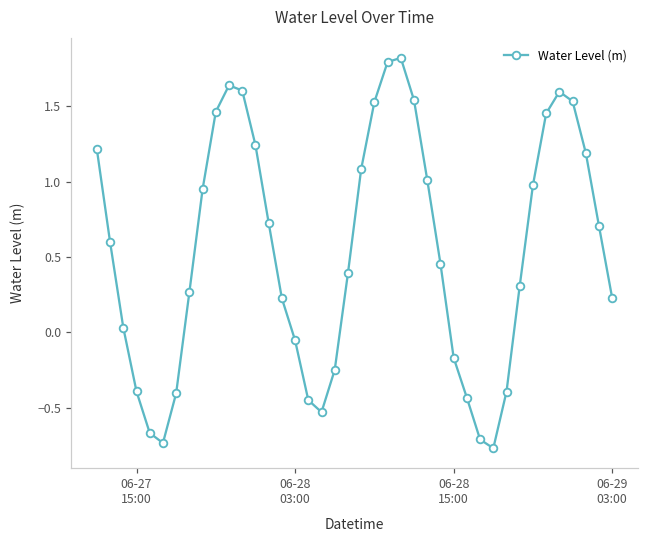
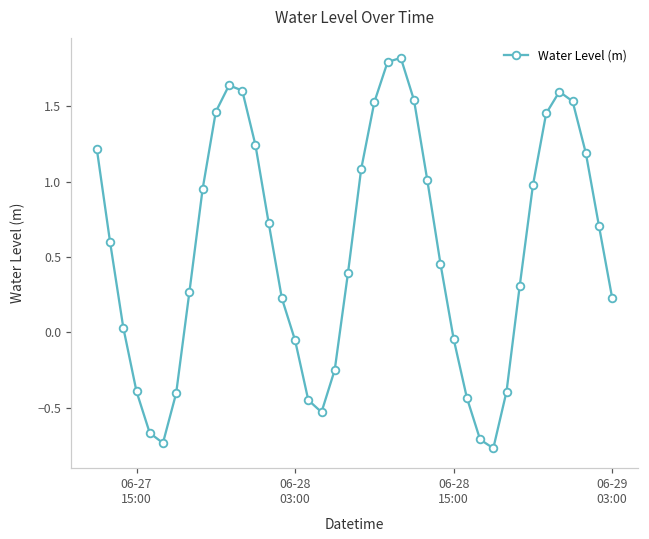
  {
    "06-27 15:00": -0.39,
    "06-28 03:00": -0.05,
-   "06-28 15:00": -0.17,
+   "06-28 15:00": -0.04,
    "06-29 03:00": 0.23
  }
